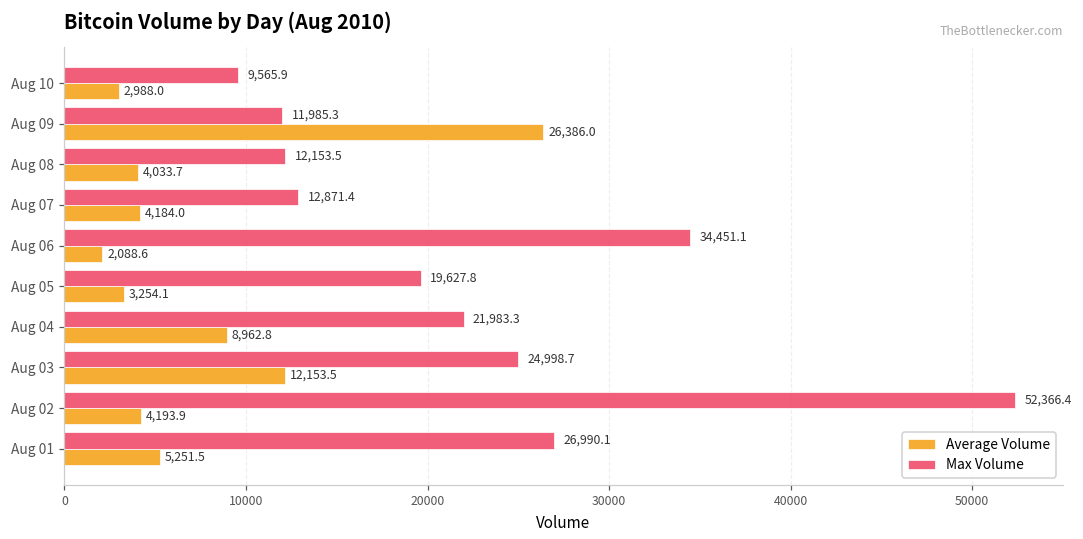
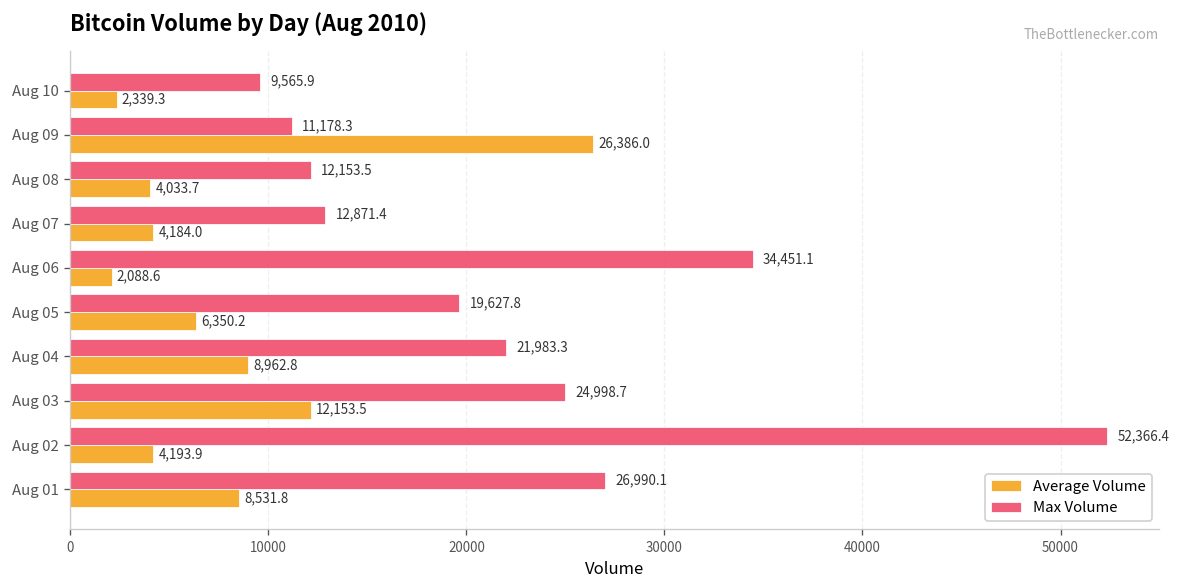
  {
    "Average Volume": {
-     "Aug 10": "2,988.0",
+     "Aug 10": "2,339.3",
      "Aug 09": "26,386.0",
      "Aug 08": "4,033.7",
      "Aug 07": "4,184.0",
      "Aug 06": "2,088.6",
-     "Aug 05": "3,254.1",
+     "Aug 05": "6,350.2",
      "Aug 04": "8,962.8",
      "Aug 03": "12,153.5",
      "Aug 02": "4,193.9",
-     "Aug 01": "5,251.5"
+     "Aug 01": "8,531.8"
    },
    "Max Volume": {
      "Aug 10": "9,565.9",
-     "Aug 09": "11,985.3",
+     "Aug 09": "11,178.3",
      "Aug 08": "12,153.5",
      "Aug 07": "12,871.4",
      "Aug 06": "34,451.1",
      "Aug 05": "19,627.8",
      "Aug 04": "21,983.3",
      "Aug 03": "24,998.7",
      "Aug 02": "52,366.4",
      "Aug 01": "26,990.1"
    }
  }
